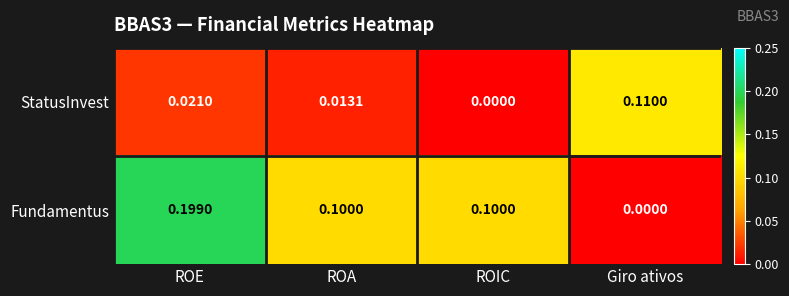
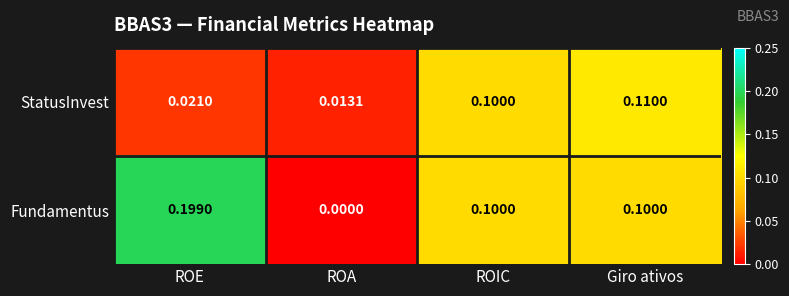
  {
    "StatusInvest": {
      "ROE": 0.0210,
      "ROA": 0.0131,
-     "ROIC": 0.0000,
+     "ROIC": 0.1000,
      "Giro ativos": 0.1100
    },
    "Fundamentus": {
      "ROE": 0.1990,
-     "ROA": 0.1000,
+     "ROA": 0.0000,
      "ROIC": 0.1000,
-     "Giro ativos": 0.0000
+     "Giro ativos": 0.1000
    }
  }
